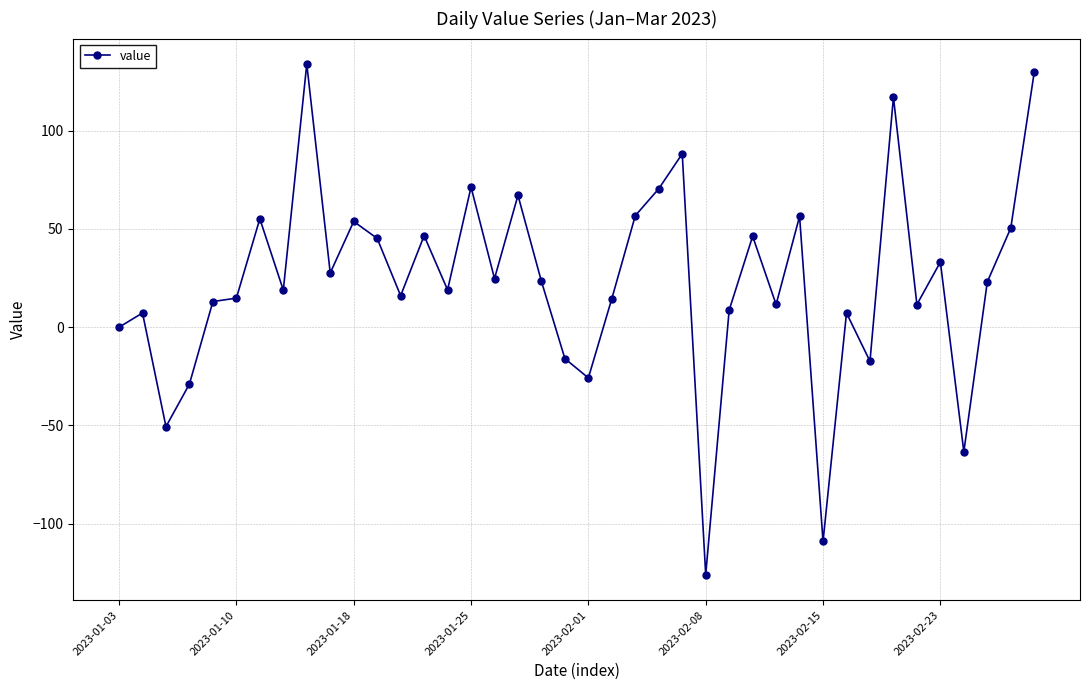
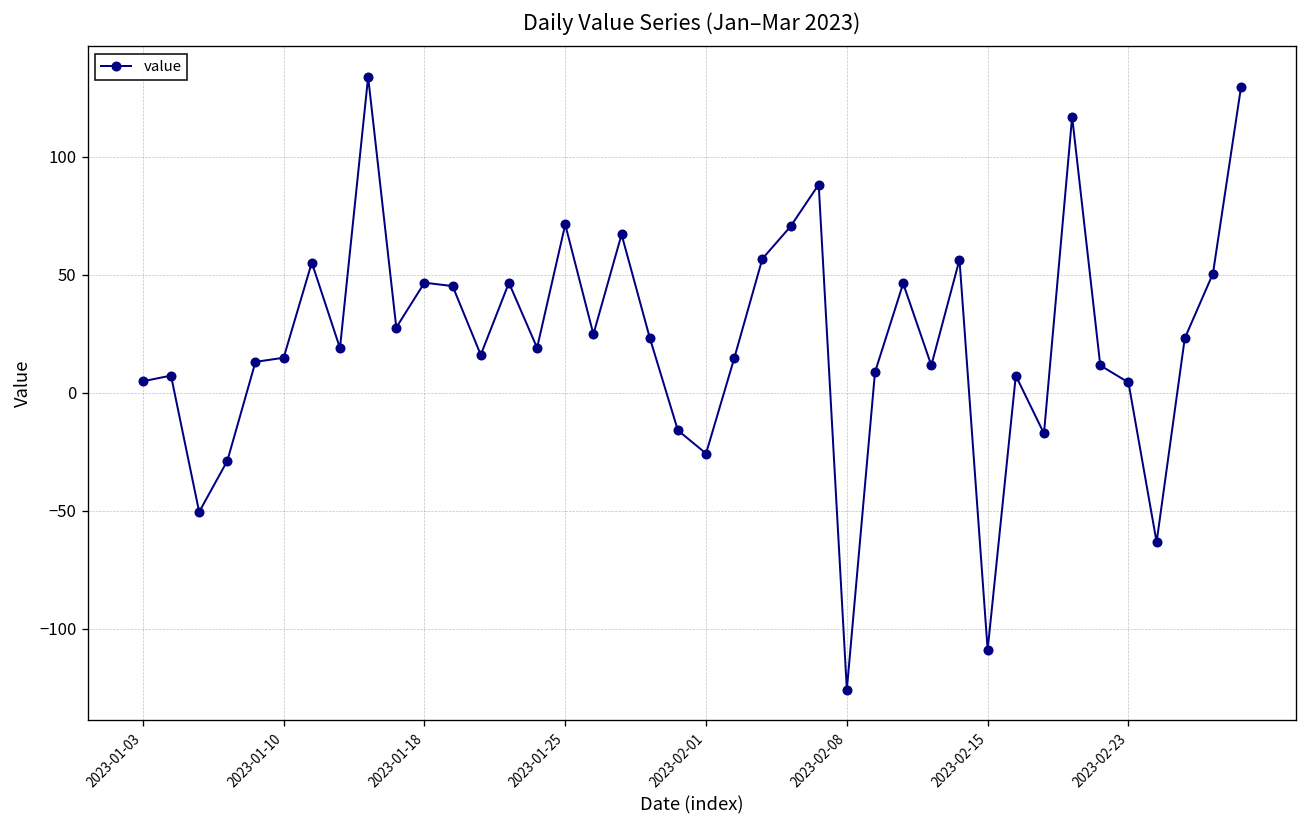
  {
-   "2023-01-03": 0,
+   "2023-01-03": 5,
    "2023-01-10": 15,
-   "2023-01-18": 54,
+   "2023-01-18": 47,
    "2023-01-25": 71,
    "2023-02-01": -26,
    "2023-02-08": -126,
    "2023-02-15": -109,
-   "2023-02-23": 33
+   "2023-02-23": 4
  }
